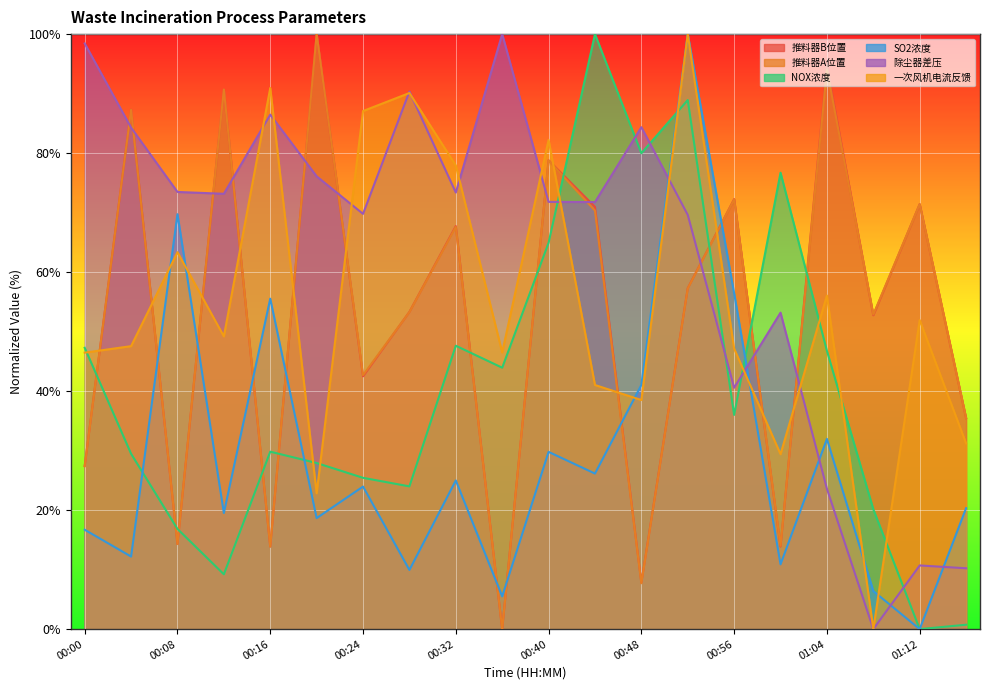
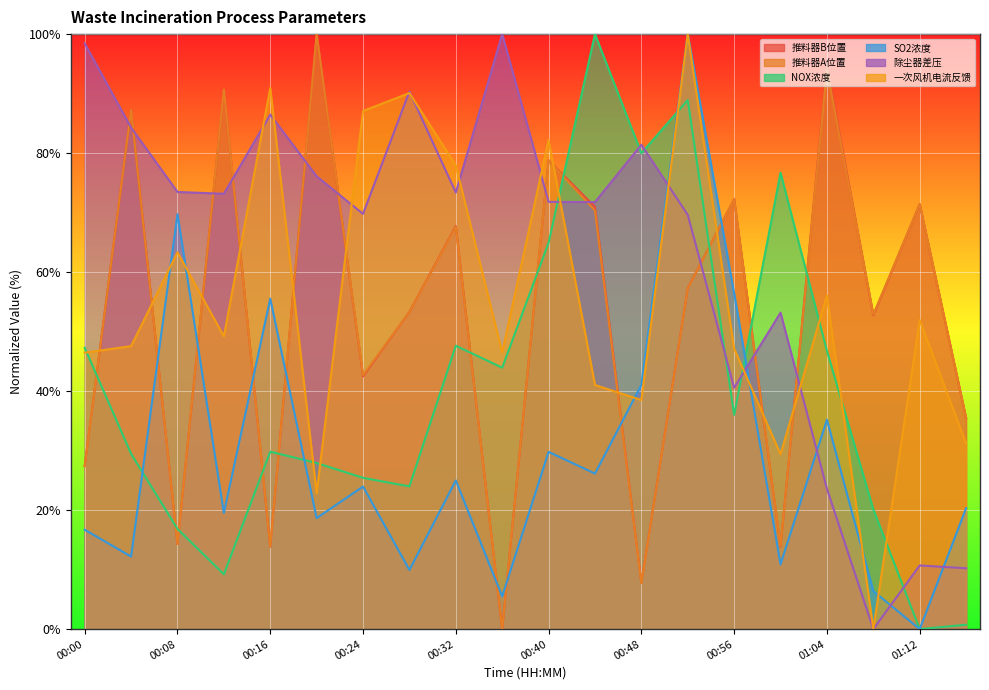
  {
    "NOX浓度": {
      "00:00": "47%",
      "00:08": "17%",
      "00:16": "30%",
      "00:24": "25%",
      "00:32": "48%",
      "00:40": "65%",
      "00:48": "80%",
      "00:56": "36%",
      "01:04": "47%"
    },
    "SO2浓度": {
      "00:00": "17%",
      "00:08": "70%",
      "00:16": "56%",
      "00:24": "24%",
      "00:32": "25%",
      "00:40": "30%",
      "00:48": "41%",
      "00:56": "56%",
-     "01:04": "32%"
+     "01:04": "35%"
    },
    "除尘器差压": {
      "00:00": "98%",
      "00:08": "73%",
      "00:16": "86%",
      "00:24": "70%",
      "00:32": "73%",
      "00:40": "72%",
-     "00:48": "84%",
+     "00:48": "81%",
      "00:56": "41%",
      "01:04": "24%",
      "01:12": "11%"
    }
  }
